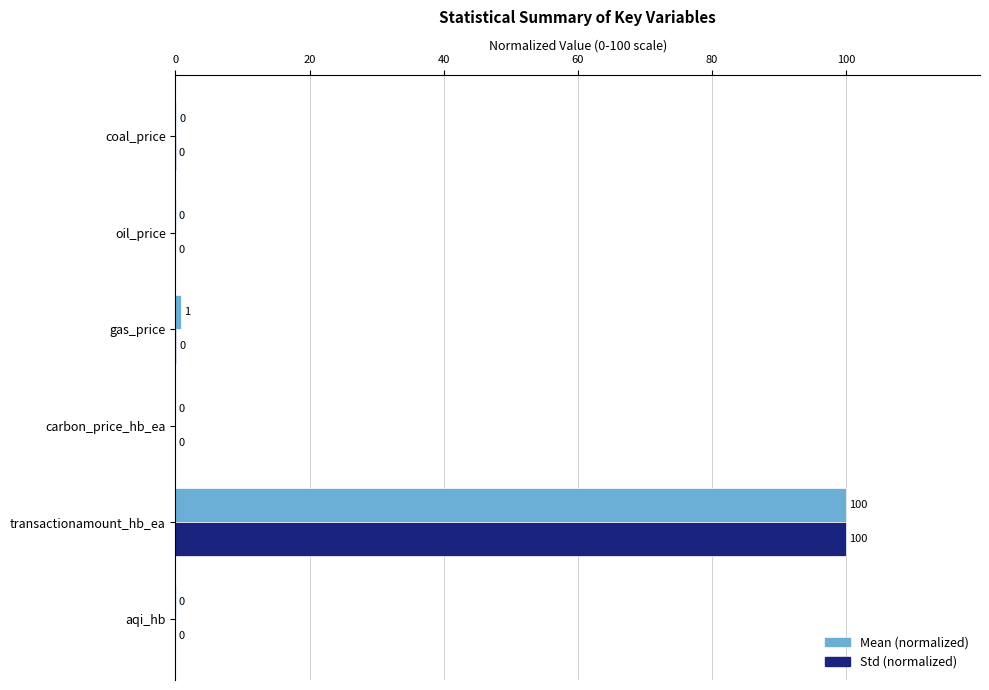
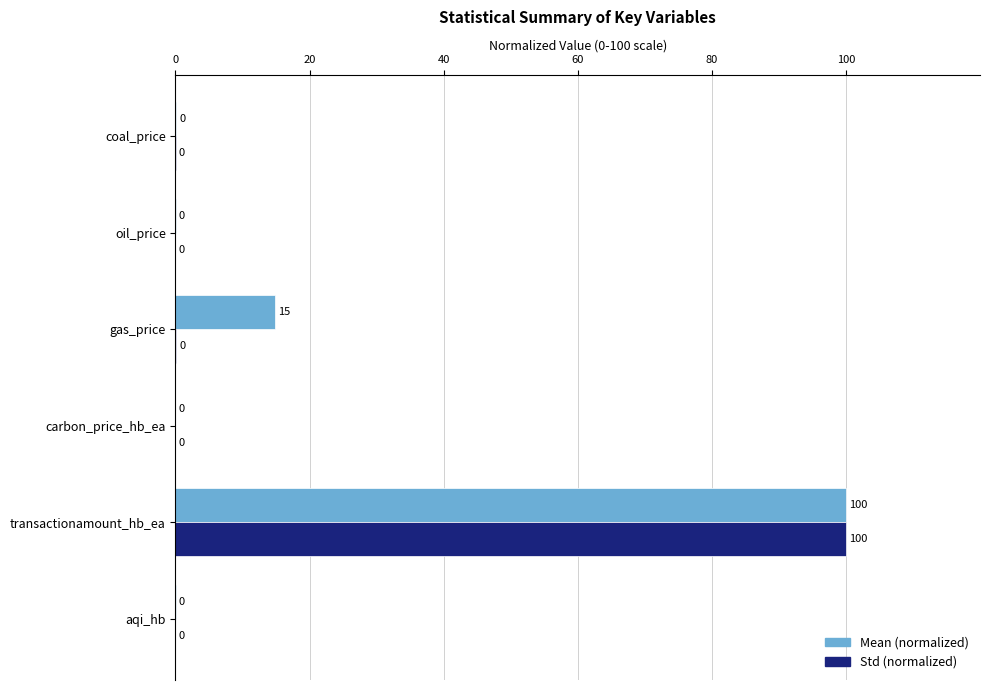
  {
    "Mean (normalized)": {
      "coal_price": 0,
      "oil_price": 0,
-     "gas_price": 1,
+     "gas_price": 15,
      "carbon_price_hb_ea": 0,
      "transactionamount_hb_ea": 100,
      "aqi_hb": 0
    },
    "Std (normalized)": {
      "coal_price": 0,
      "oil_price": 0,
      "gas_price": 0,
      "carbon_price_hb_ea": 0,
      "transactionamount_hb_ea": 100,
      "aqi_hb": 0
    }
  }
